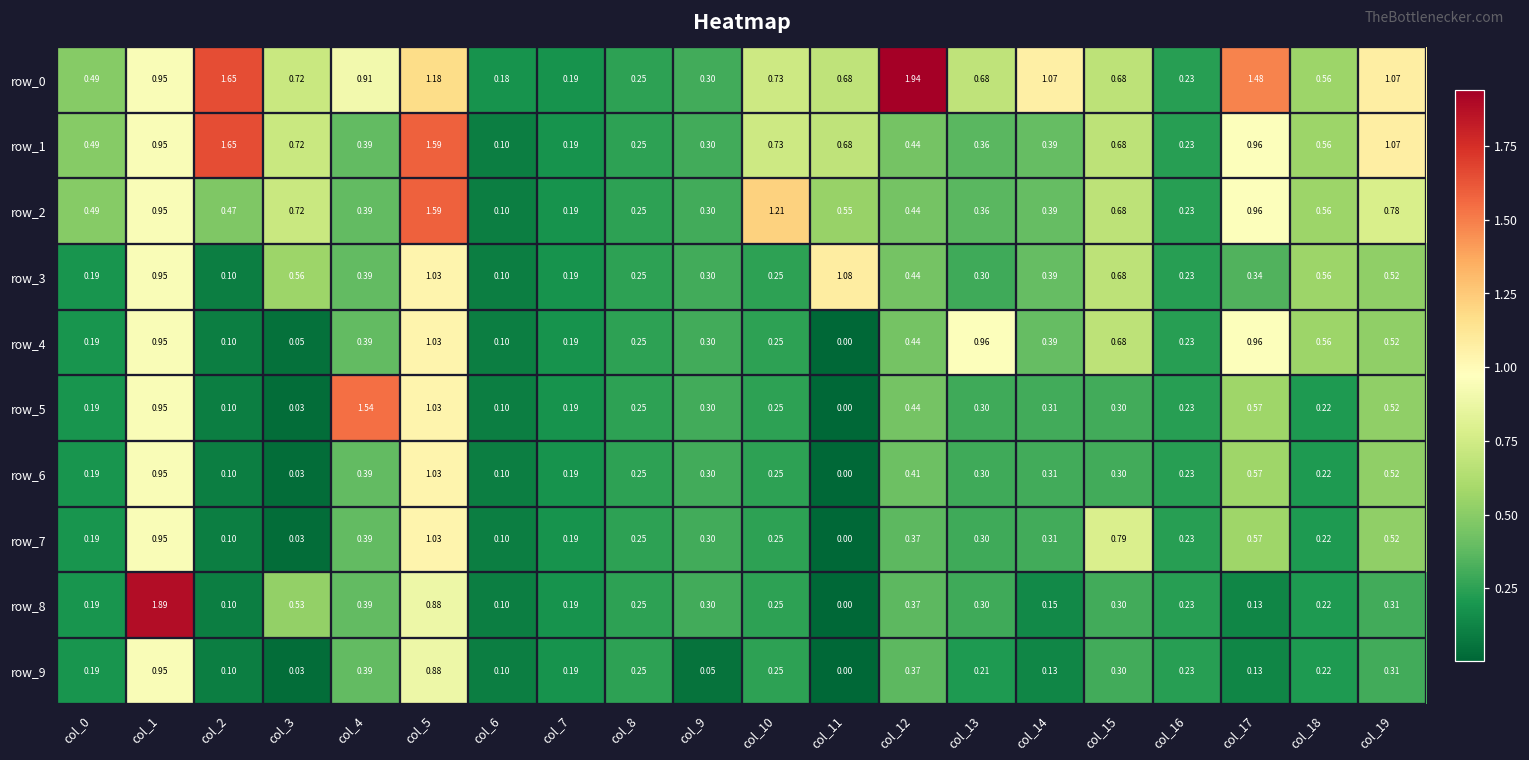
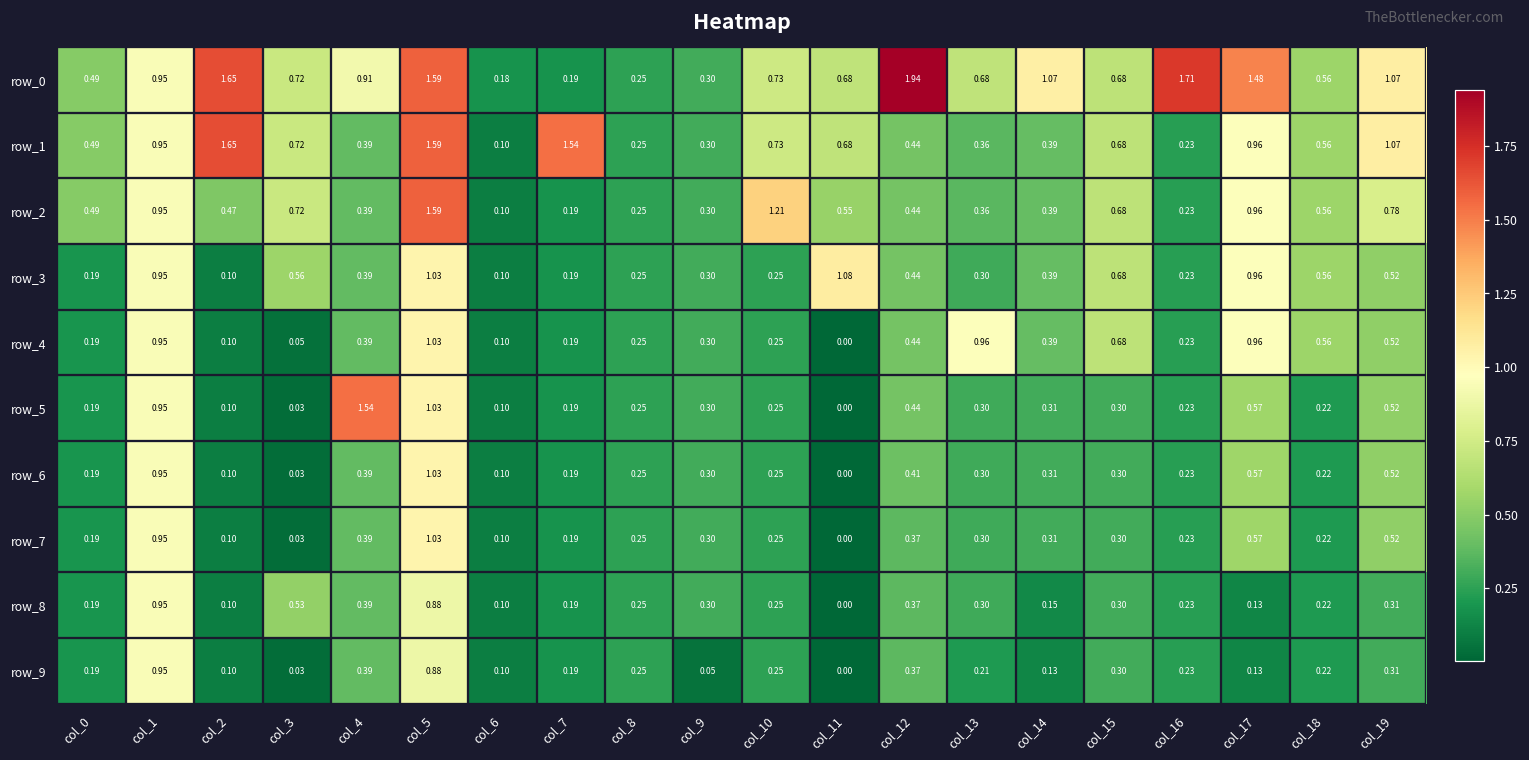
  {
    "row_0": {
      "col_0": 0.49,
      "col_1": 0.95,
      "col_2": 1.65,
      "col_3": 0.72,
      "col_4": 0.91,
-     "col_5": 1.18,
+     "col_5": 1.59,
      "col_6": 0.18,
      "col_7": 0.19,
      "col_8": 0.25,
      "col_9": 0.30,
      "col_10": 0.73,
      "col_11": 0.68,
      "col_12": 1.94,
      "col_13": 0.68,
      "col_14": 1.07,
      "col_15": 0.68,
-     "col_16": 0.23,
+     "col_16": 1.71,
      "col_17": 1.48,
      "col_18": 0.56,
      "col_19": 1.07
    },
    "row_1": {
      "col_0": 0.49,
      "col_1": 0.95,
      "col_2": 1.65,
      "col_3": 0.72,
      "col_4": 0.39,
      "col_5": 1.59,
      "col_6": 0.10,
-     "col_7": 0.19,
+     "col_7": 1.54,
      "col_8": 0.25,
      "col_9": 0.30,
      "col_10": 0.73,
      "col_11": 0.68,
      "col_12": 0.44,
      "col_13": 0.36,
      "col_14": 0.39,
      "col_15": 0.68,
      "col_16": 0.23,
      "col_17": 0.96,
      "col_18": 0.56,
      "col_19": 1.07
    },
    "row_2": {
      "col_0": 0.49,
      "col_1": 0.95,
      "col_2": 0.47,
      "col_3": 0.72,
      "col_4": 0.39,
      "col_5": 1.59,
      "col_6": 0.10,
      "col_7": 0.19,
      "col_8": 0.25,
      "col_9": 0.30,
      "col_10": 1.21,
      "col_11": 0.55,
      "col_12": 0.44,
      "col_13": 0.36,
      "col_14": 0.39,
      "col_15": 0.68,
      "col_16": 0.23,
      "col_17": 0.96,
      "col_18": 0.56,
      "col_19": 0.78
    },
    "row_3": {
      "col_0": 0.19,
      "col_1": 0.95,
      "col_2": 0.10,
      "col_3": 0.56,
      "col_4": 0.39,
      "col_5": 1.03,
      "col_6": 0.10,
      "col_7": 0.19,
      "col_8": 0.25,
      "col_9": 0.30,
      "col_10": 0.25,
      "col_11": 1.08,
      "col_12": 0.44,
      "col_13": 0.30,
      "col_14": 0.39,
      "col_15": 0.68,
      "col_16": 0.23,
-     "col_17": 0.34,
+     "col_17": 0.96,
      "col_18": 0.56,
      "col_19": 0.52
    },
    "row_4": {
      "col_0": 0.19,
      "col_1": 0.95,
      "col_2": 0.10,
      "col_3": 0.05,
      "col_4": 0.39,
      "col_5": 1.03,
      "col_6": 0.10,
      "col_7": 0.19,
      "col_8": 0.25,
      "col_9": 0.30,
      "col_10": 0.25,
      "col_11": 0.00,
      "col_12": 0.44,
      "col_13": 0.96,
      "col_14": 0.39,
      "col_15": 0.68,
      "col_16": 0.23,
      "col_17": 0.96,
      "col_18": 0.56,
      "col_19": 0.52
    },
    "row_5": {
      "col_0": 0.19,
      "col_1": 0.95,
      "col_2": 0.10,
      "col_3": 0.03,
      "col_4": 1.54,
      "col_5": 1.03,
      "col_6": 0.10,
      "col_7": 0.19,
      "col_8": 0.25,
      "col_9": 0.30,
      "col_10": 0.25,
      "col_11": 0.00,
      "col_12": 0.44,
      "col_13": 0.30,
      "col_14": 0.31,
      "col_15": 0.30,
      "col_16": 0.23,
      "col_17": 0.57,
      "col_18": 0.22,
      "col_19": 0.52
    },
    "row_6": {
      "col_0": 0.19,
      "col_1": 0.95,
      "col_2": 0.10,
      "col_3": 0.03,
      "col_4": 0.39,
      "col_5": 1.03,
      "col_6": 0.10,
      "col_7": 0.19,
      "col_8": 0.25,
      "col_9": 0.30,
      "col_10": 0.25,
      "col_11": 0.00,
      "col_12": 0.41,
      "col_13": 0.30,
      "col_14": 0.31,
      "col_15": 0.30,
      "col_16": 0.23,
      "col_17": 0.57,
      "col_18": 0.22,
      "col_19": 0.52
    },
    "row_7": {
      "col_0": 0.19,
      "col_1": 0.95,
      "col_2": 0.10,
      "col_3": 0.03,
      "col_4": 0.39,
      "col_5": 1.03,
      "col_6": 0.10,
      "col_7": 0.19,
      "col_8": 0.25,
      "col_9": 0.30,
      "col_10": 0.25,
      "col_11": 0.00,
      "col_12": 0.37,
      "col_13": 0.30,
      "col_14": 0.31,
-     "col_15": 0.79,
+     "col_15": 0.30,
      "col_16": 0.23,
      "col_17": 0.57,
      "col_18": 0.22,
      "col_19": 0.52
    },
    "row_8": {
      "col_0": 0.19,
-     "col_1": 1.89,
+     "col_1": 0.95,
      "col_2": 0.10,
      "col_3": 0.53,
      "col_4": 0.39,
      "col_5": 0.88,
      "col_6": 0.10,
      "col_7": 0.19,
      "col_8": 0.25,
      "col_9": 0.30,
      "col_10": 0.25,
      "col_11": 0.00,
      "col_12": 0.37,
      "col_13": 0.30,
      "col_14": 0.15,
      "col_15": 0.30,
      "col_16": 0.23,
      "col_17": 0.13,
      "col_18": 0.22,
      "col_19": 0.31
    },
    "row_9": {
      "col_0": 0.19,
      "col_1": 0.95,
      "col_2": 0.10,
      "col_3": 0.03,
      "col_4": 0.39,
      "col_5": 0.88,
      "col_6": 0.10,
      "col_7": 0.19,
      "col_8": 0.25,
      "col_9": 0.05,
      "col_10": 0.25,
      "col_11": 0.00,
      "col_12": 0.37,
      "col_13": 0.21,
      "col_14": 0.13,
      "col_15": 0.30,
      "col_16": 0.23,
      "col_17": 0.13,
      "col_18": 0.22,
      "col_19": 0.31
    }
  }
